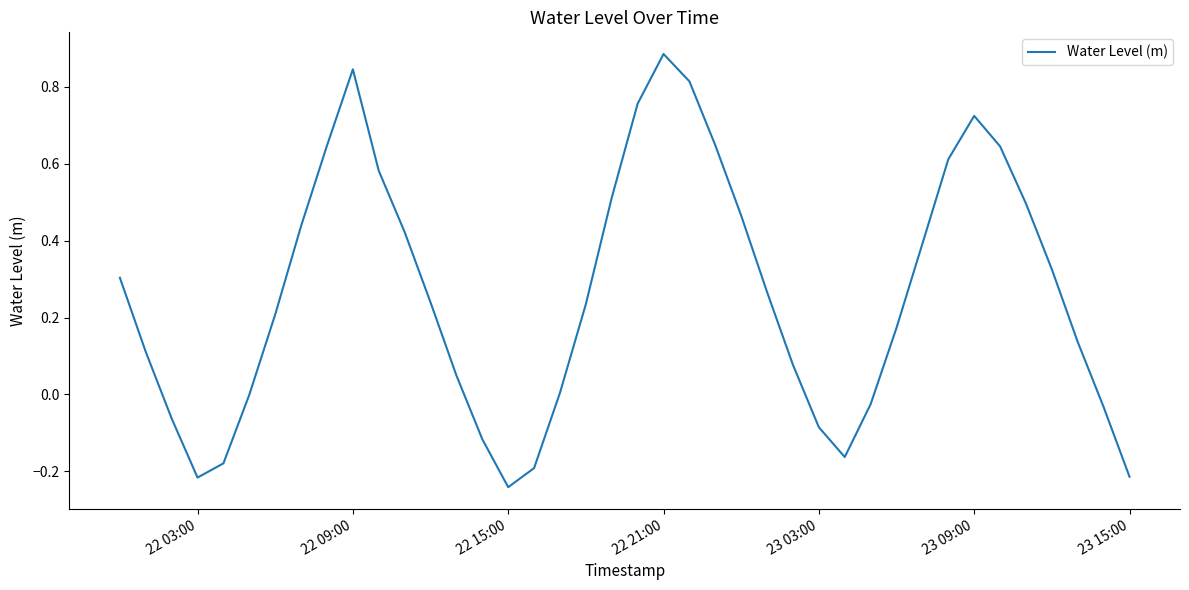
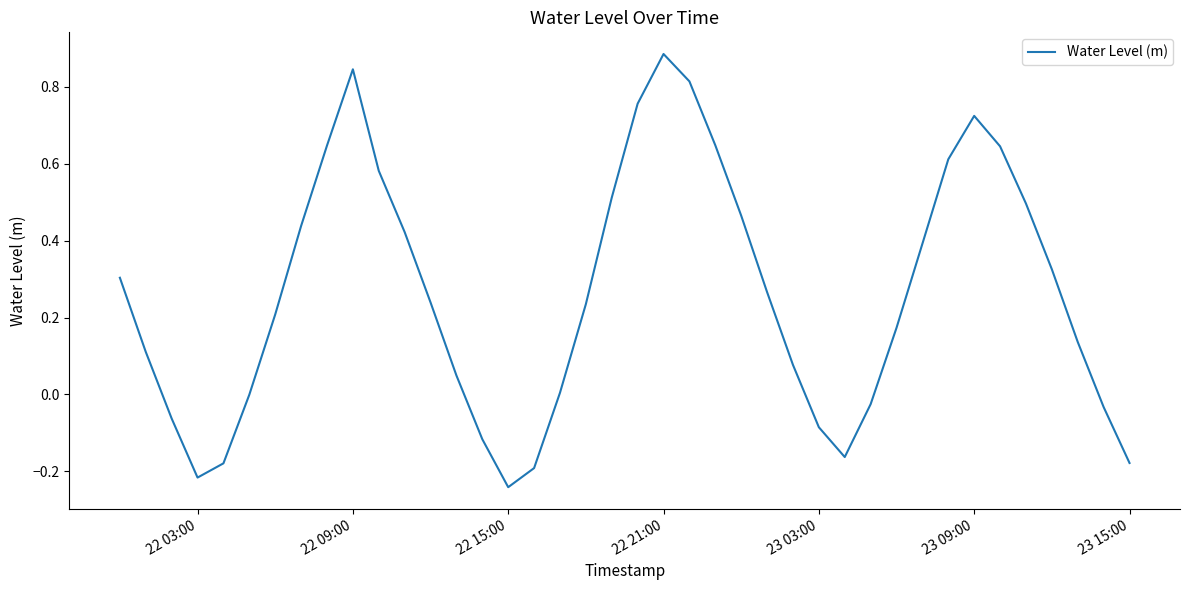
  {
    "22 03:00": -0.22,
    "22 09:00": 0.85,
    "22 15:00": -0.24,
    "22 21:00": 0.89,
    "23 03:00": -0.09,
    "23 09:00": 0.72,
-   "23 15:00": -0.21
+   "23 15:00": -0.18
  }
